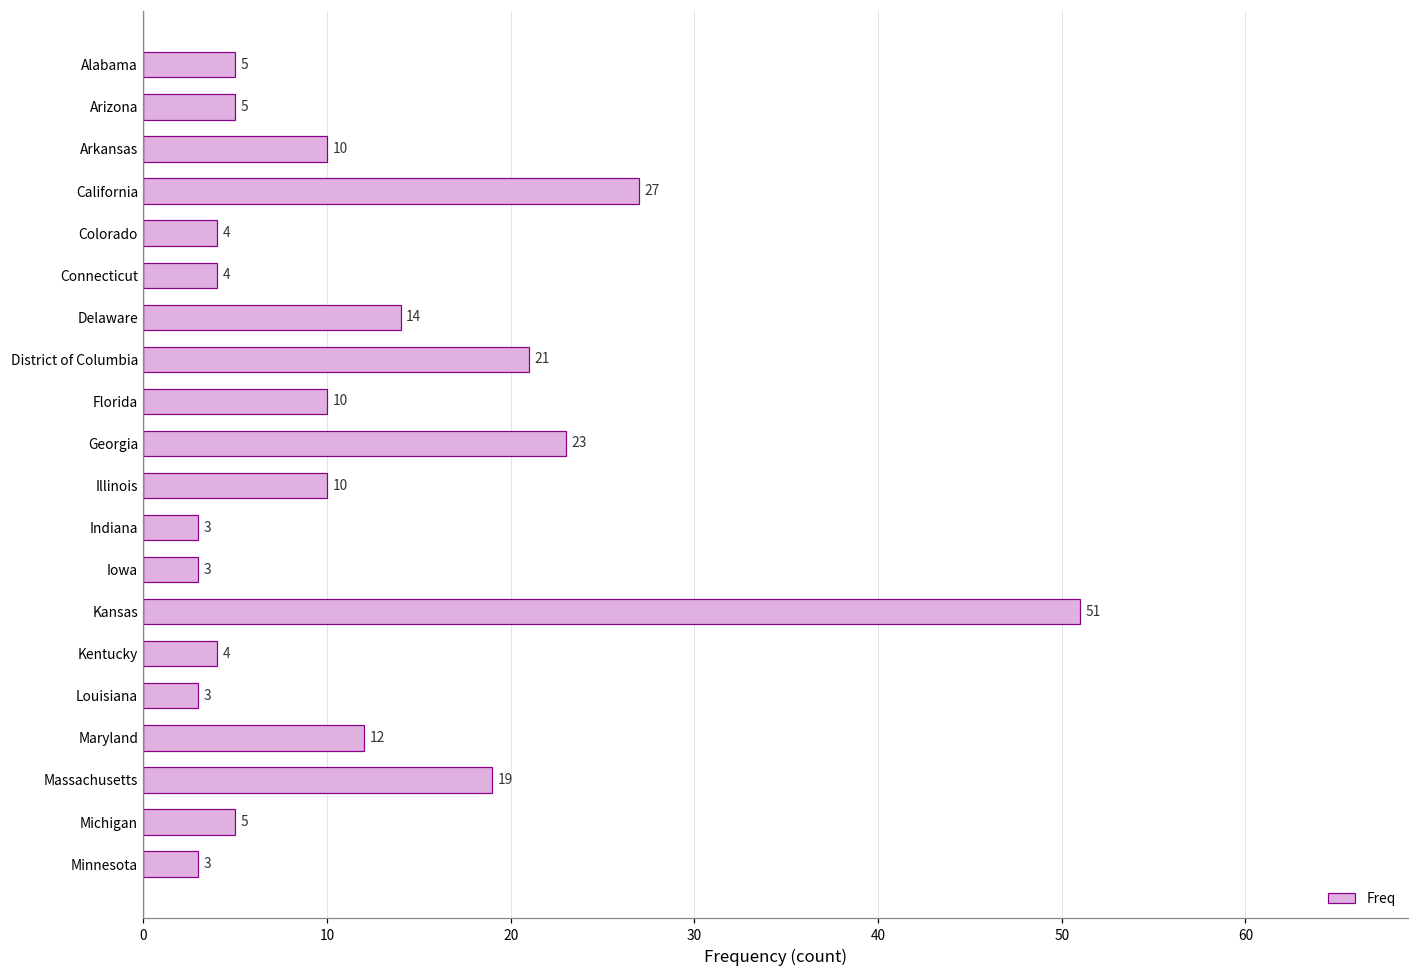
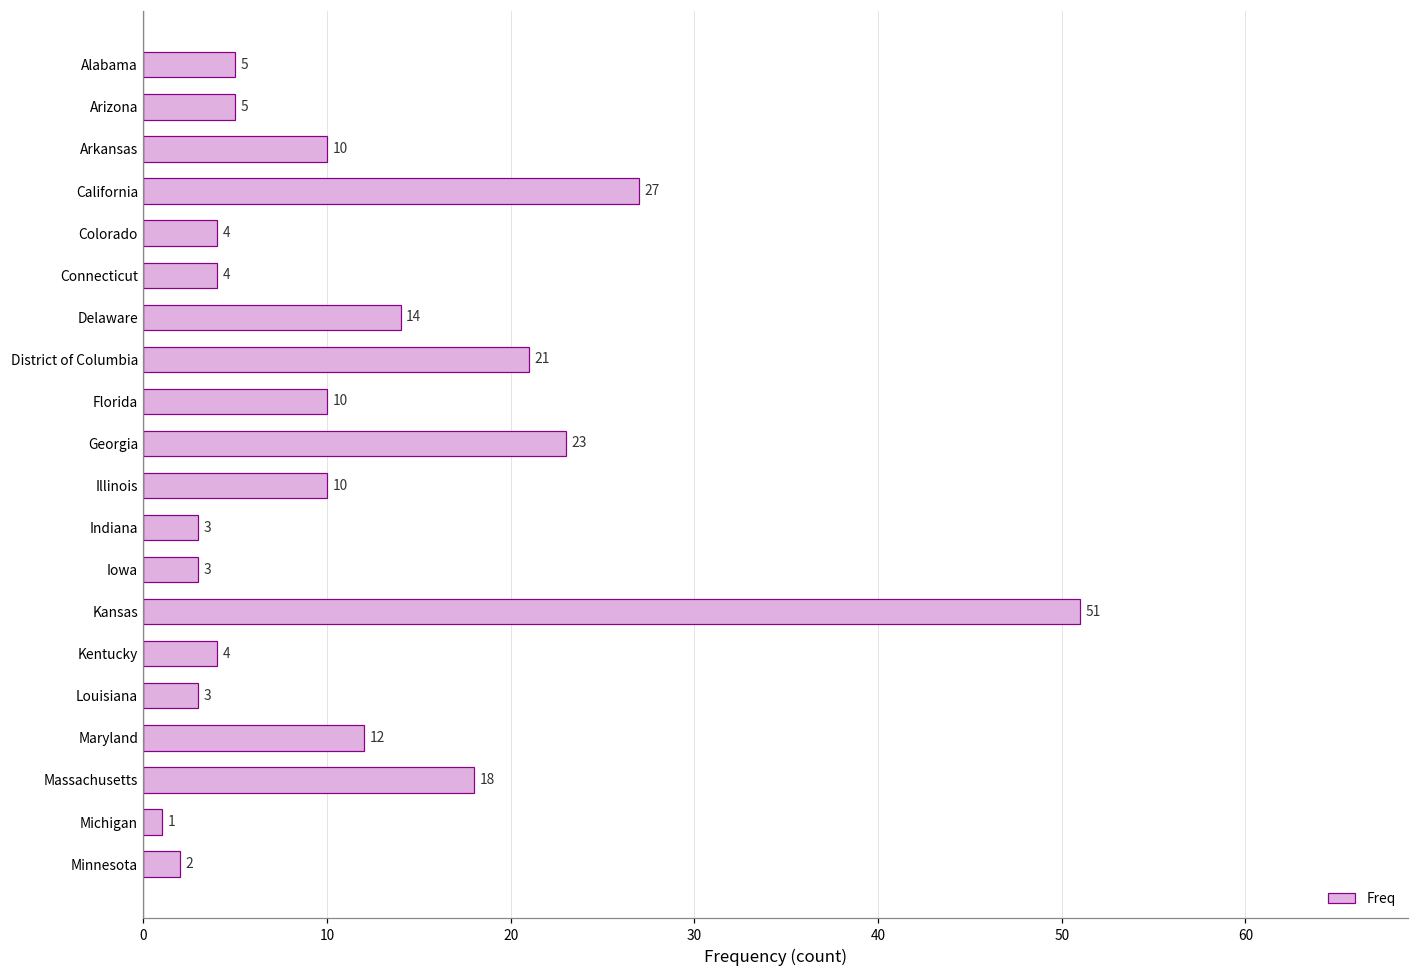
  {
    "Alabama": 5,
    "Arizona": 5,
    "Arkansas": 10,
    "California": 27,
    "Colorado": 4,
    "Connecticut": 4,
    "Delaware": 14,
    "District of Columbia": 21,
    "Florida": 10,
    "Georgia": 23,
    "Illinois": 10,
    "Indiana": 3,
    "Iowa": 3,
    "Kansas": 51,
    "Kentucky": 4,
    "Louisiana": 3,
    "Maryland": 12,
-   "Massachusetts": 19,
-   "Michigan": 5,
-   "Minnesota": 3
+   "Massachusetts": 18,
+   "Michigan": 1,
+   "Minnesota": 2
  }
